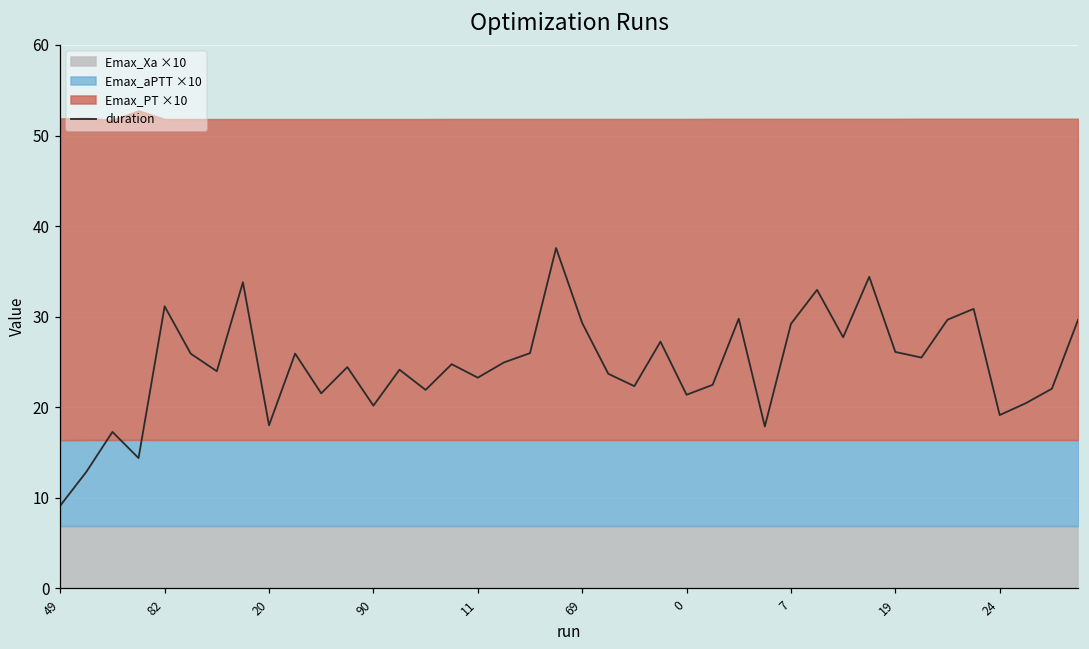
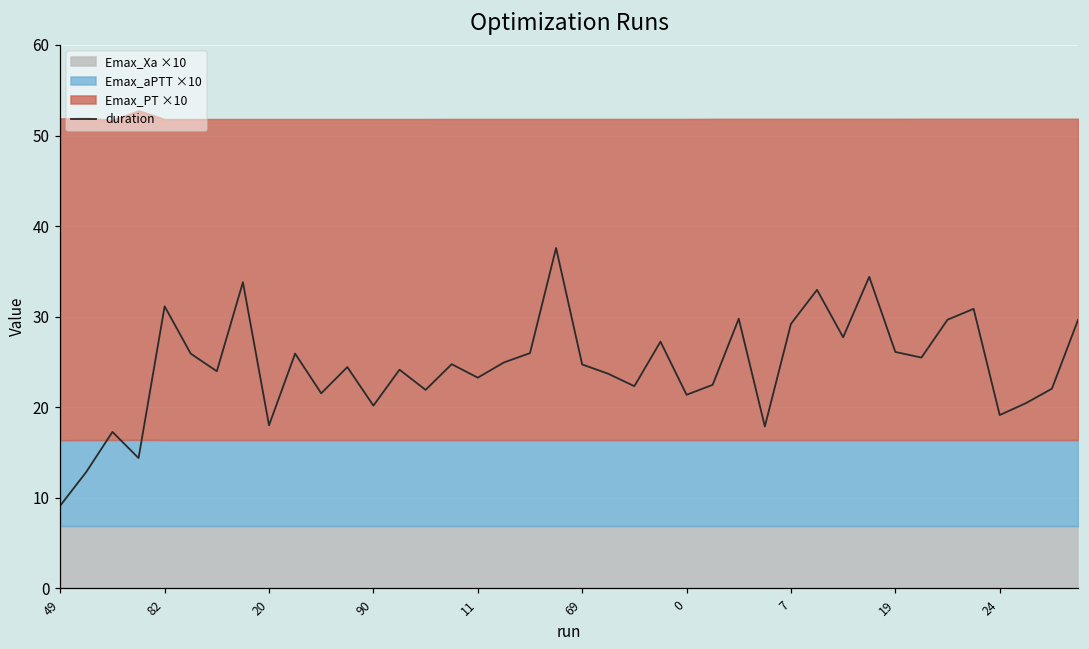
  {
    "duration": {
      "49": 9,
      "82": 31,
      "20": 18,
      "90": 20,
-     "69": 29,
+     "69": 25,
      "0": 21,
      "24": 19
    },
    "Emax_Xa ×10": {
      "49": 7,
      "82": 7,
      "20": 7,
      "90": 7,
      "69": 7,
      "0": 7,
      "24": 7
    },
    "Emax_aPTT ×10": {
      "49": 10,
      "82": 10,
      "20": 10,
      "90": 10,
      "69": 10,
      "0": 10,
      "24": 10
    },
    "Emax_PT ×10": {
      "49": 36,
      "20": 35,
      "90": 35,
      "69": 35,
      "0": 35,
      "24": 35
    }
  }
